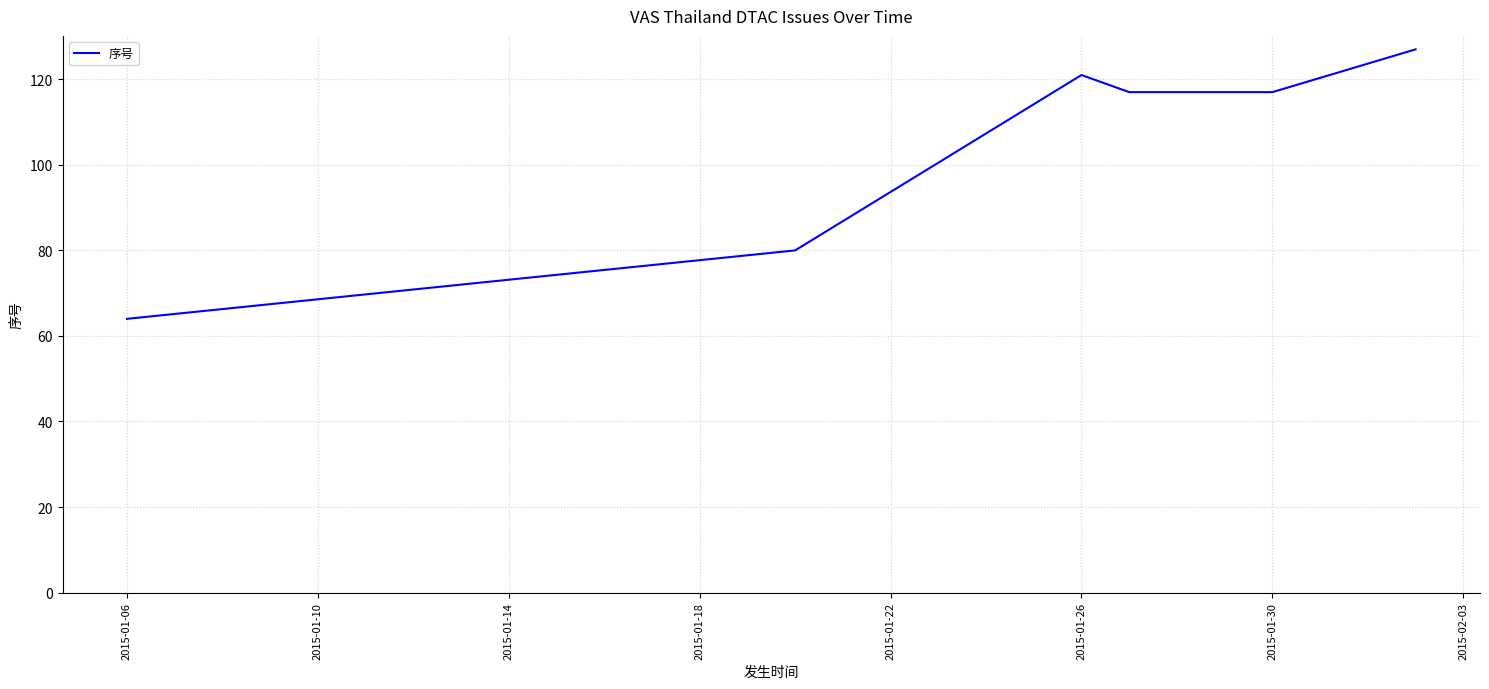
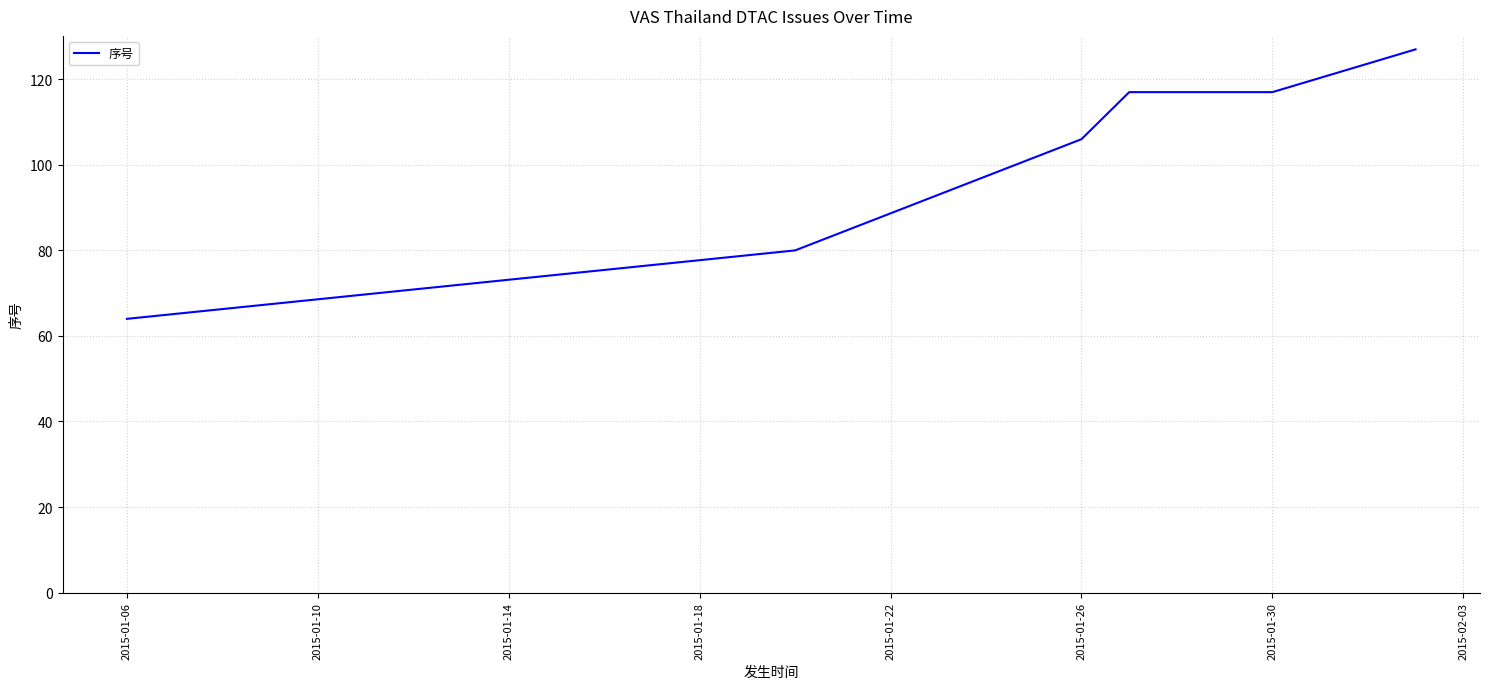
  {
    "2015-01-06": 64,
-   "2015-01-26": 121,
+   "2015-01-26": 106,
    "2015-01-30": 117
  }
